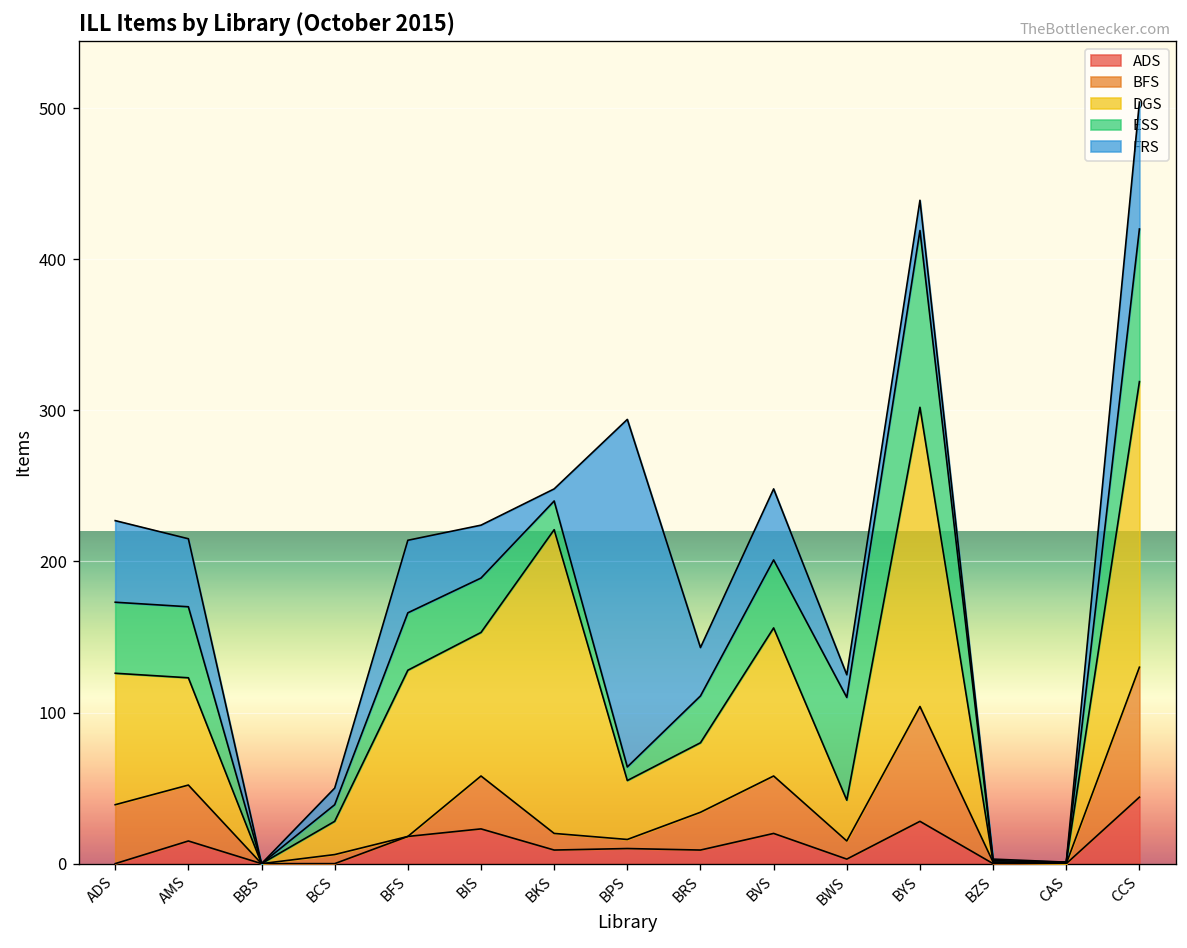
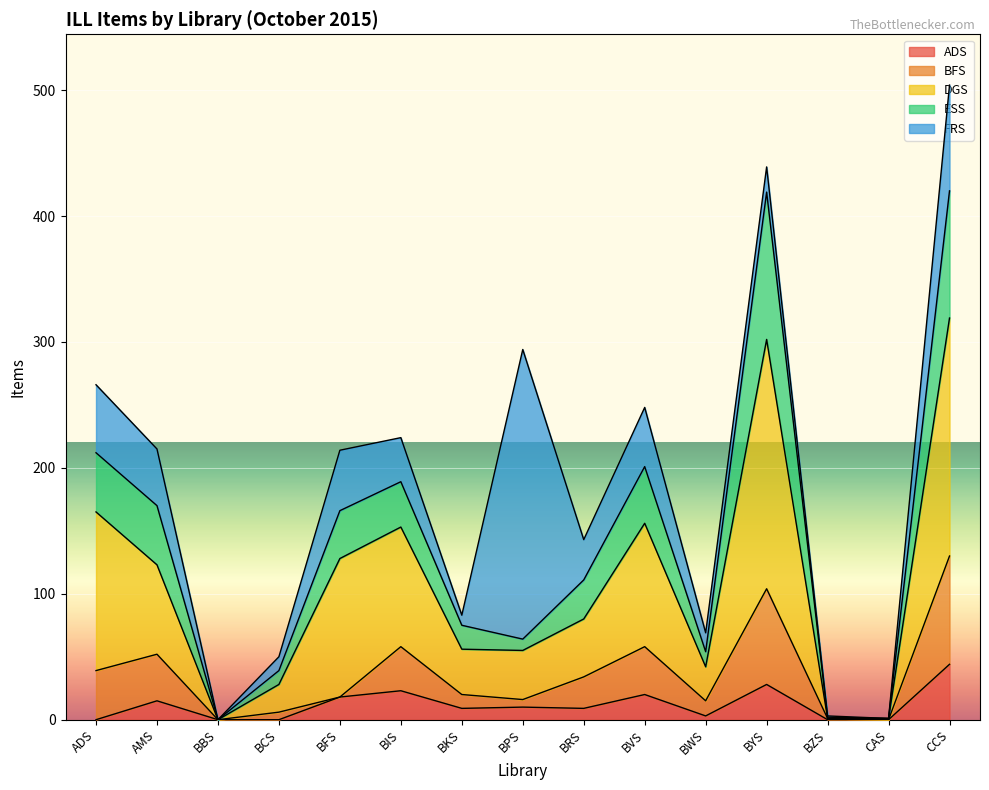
  {
    "DGS": {
-     "ADS": 87,
+     "ADS": 126,
      "AMS": 71,
      "BCS": 22,
      "BFS": 110,
      "BIS": 95,
-     "BKS": 201,
+     "BKS": 36,
      "BPS": 39,
      "BRS": 46,
      "BVS": 98,
      "BWS": 27,
      "BYS": 198,
      "CCS": 189
    },
    "ESS": {
      "ADS": 47,
      "AMS": 47,
      "BCS": 11,
      "BFS": 38,
      "BIS": 36,
      "BKS": 19,
      "BPS": 9,
      "BRS": 31,
      "BVS": 45,
-     "BWS": 68,
+     "BWS": 12,
      "BYS": 117,
      "CCS": 101
    },
    "FRS": {
      "ADS": 54,
      "AMS": 45,
      "BCS": 11,
      "BFS": 48,
      "BIS": 35,
      "BKS": 8,
      "BPS": 230,
      "BRS": 32,
      "BVS": 47,
      "BWS": 15,
      "BYS": 20
    }
  }
